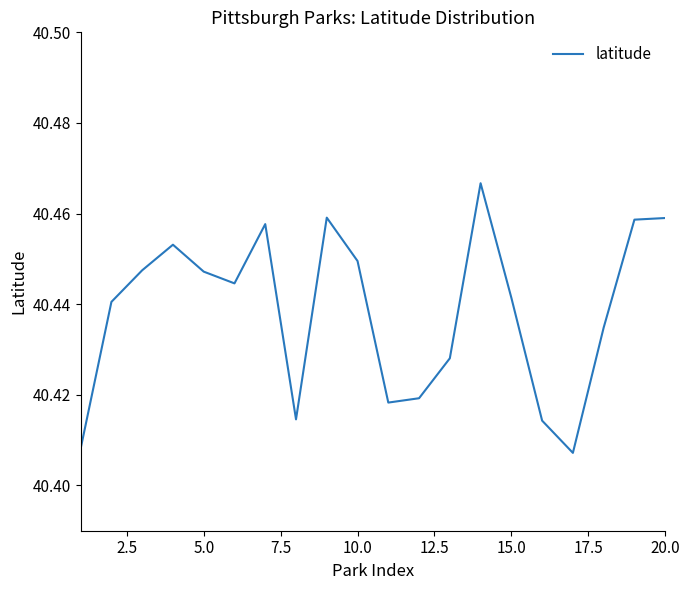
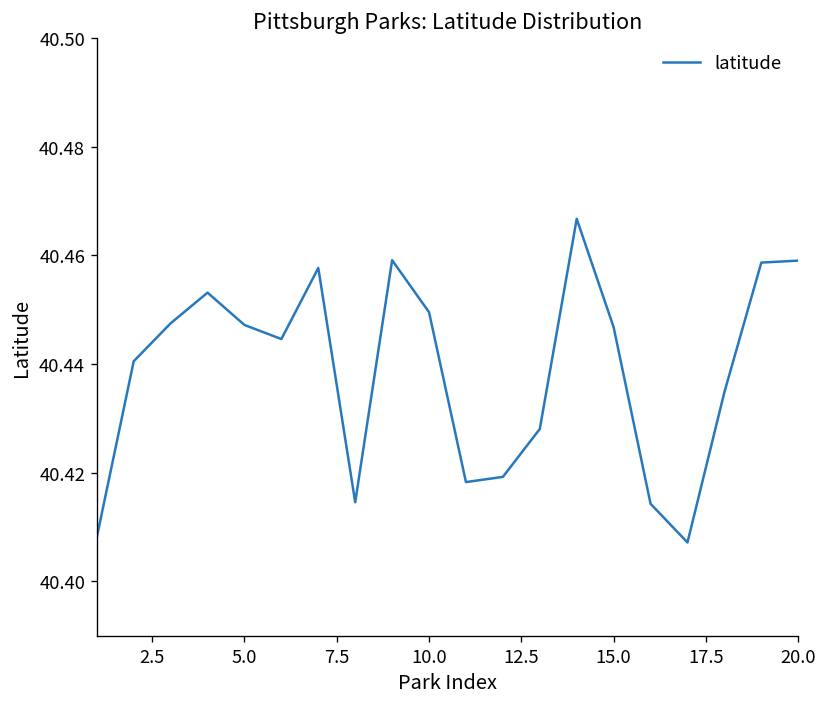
  {
    "5.0": 40.447,
    "10.0": 40.450,
-   "15.0": 40.441,
+   "15.0": 40.447,
    "20.0": 40.459
  }
